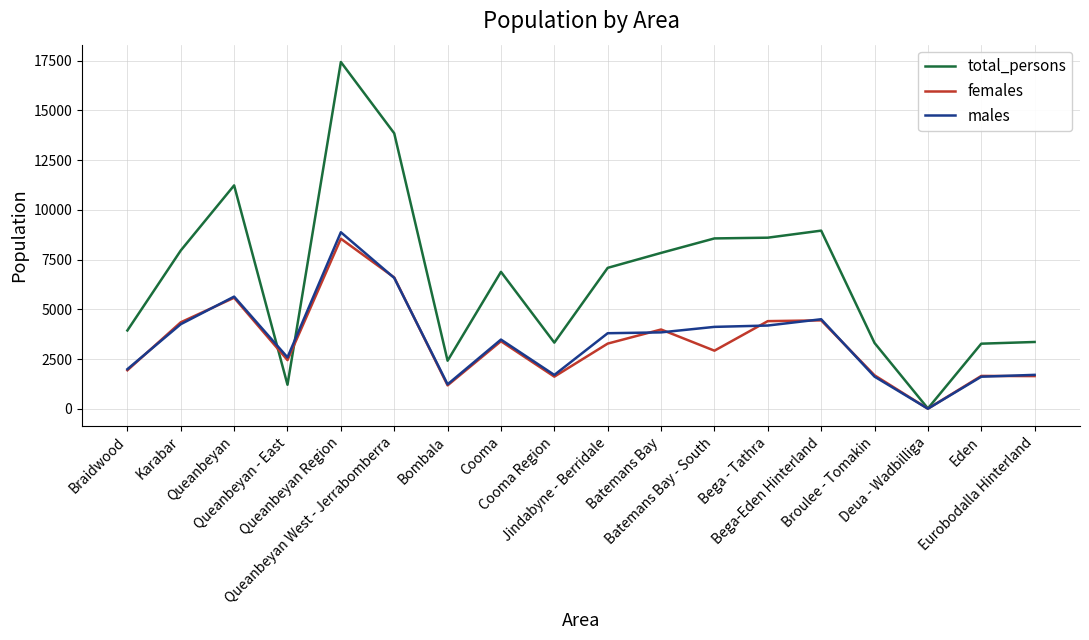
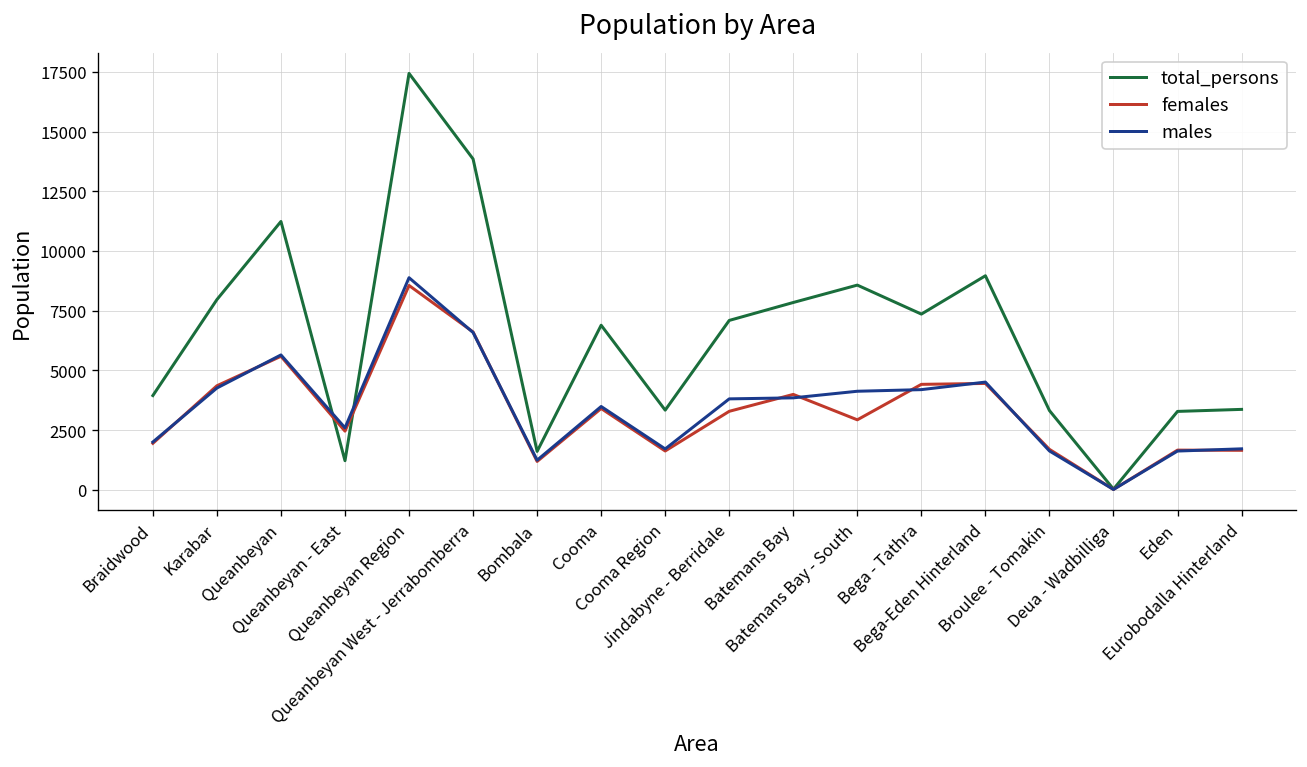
  {
    "total_persons": {
      "Braidwood": 3900,
      "Karabar": 8000,
      "Queanbeyan": 11200,
      "Queanbeyan - East": 1200,
      "Queanbeyan Region": 17400,
      "Queanbeyan West - Jerrabomberra": 13900,
-     "Bombala": 2400,
+     "Bombala": 1600,
      "Cooma": 6900,
      "Cooma Region": 3300,
      "Jindabyne - Berridale": 7100,
      "Batemans Bay": 7800,
      "Batemans Bay - South": 8600,
-     "Bega - Tathra": 8600,
+     "Bega - Tathra": 7400,
      "Bega-Eden Hinterland": 9000,
      "Broulee - Tomakin": 3300,
      "Eden": 3300,
      "Eurobodalla Hinterland": 3400
    },
    "females": {
      "Queanbeyan - East": 2500,
      "Queanbeyan Region": 8600,
      "Jindabyne - Berridale": 3300,
      "Batemans Bay": 4000,
      "Batemans Bay - South": 2900,
      "Bega - Tathra": 4400
    },
    "males": {
      "Queanbeyan - East": 2600,
      "Queanbeyan Region": 8900,
      "Jindabyne - Berridale": 3800,
      "Batemans Bay": 3800,
      "Batemans Bay - South": 4100,
      "Bega - Tathra": 4200
    }
  }
